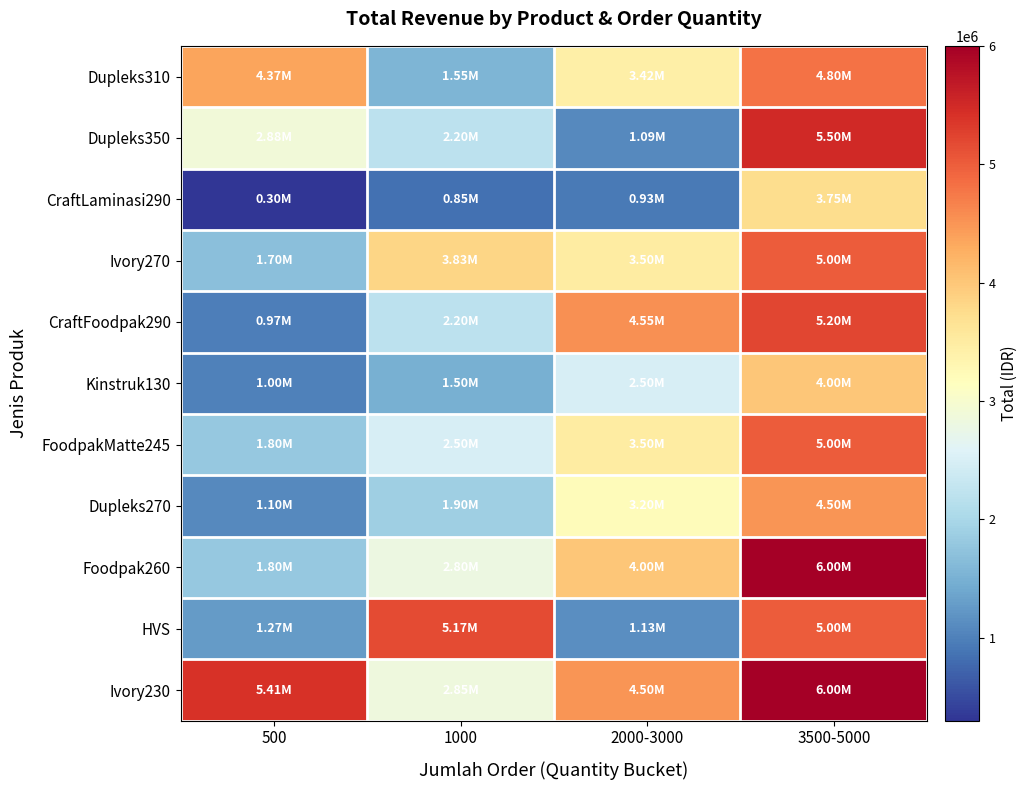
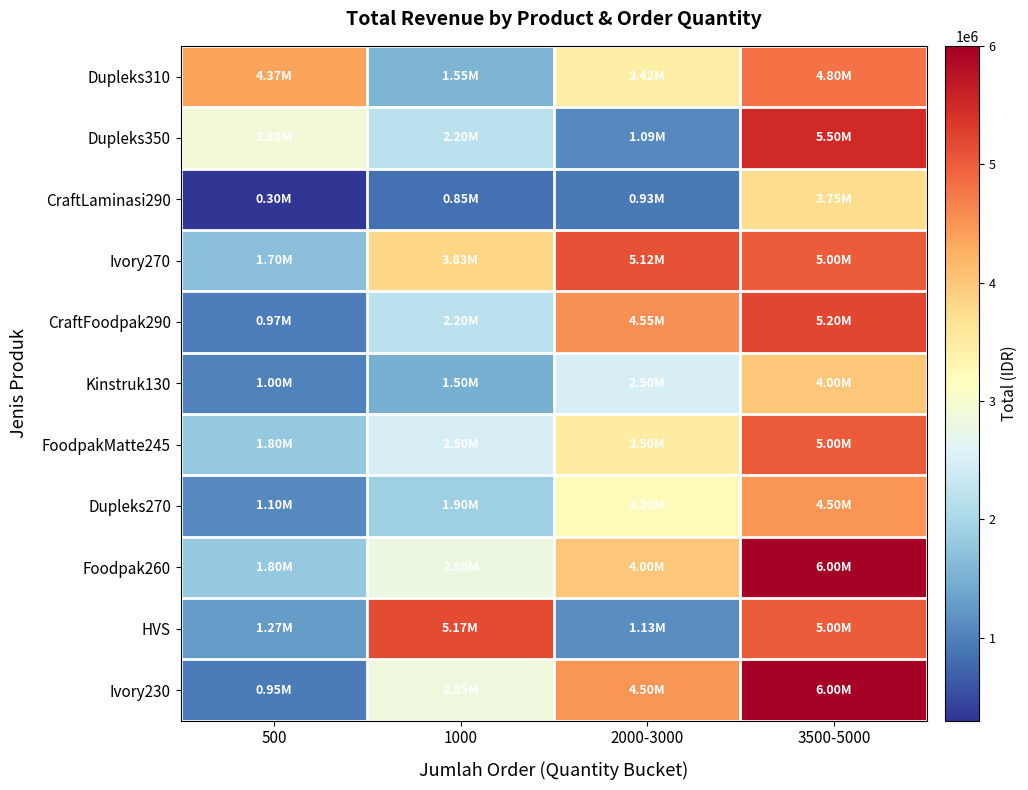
  {
    "Dupleks310": {
      "500": "4.37M",
      "1000": "1.55M",
      "2000-3000": "3.42M",
      "3500-5000": "4.80M"
    },
    "Dupleks350": {
      "1000": "2.20M",
      "2000-3000": "1.09M",
      "3500-5000": "5.50M"
    },
    "CraftLaminasi290": {
      "500": "0.30M",
      "1000": "0.85M",
      "2000-3000": "0.93M",
      "3500-5000": "3.75M"
    },
    "Ivory270": {
      "500": "1.70M",
      "1000": "3.83M",
-     "2000-3000": "3.50M",
+     "2000-3000": "5.12M",
      "3500-5000": "5.00M"
    },
    "CraftFoodpak290": {
      "500": "0.97M",
      "1000": "2.20M",
      "2000-3000": "4.55M",
      "3500-5000": "5.20M"
    },
    "Kinstruk130": {
      "500": "1.00M",
      "1000": "1.50M",
      "3500-5000": "4.00M"
    },
    "FoodpakMatte245": {
      "500": "1.80M",
      "2000-3000": "3.50M",
      "3500-5000": "5.00M"
    },
    "Dupleks270": {
      "500": "1.10M",
      "1000": "1.90M",
      "2000-3000": "3.20M",
      "3500-5000": "4.50M"
    },
    "Foodpak260": {
      "500": "1.80M",
      "2000-3000": "4.00M",
      "3500-5000": "6.00M"
    },
    "HVS": {
      "500": "1.27M",
      "1000": "5.17M",
      "2000-3000": "1.13M",
      "3500-5000": "5.00M"
    },
    "Ivory230": {
-     "500": "5.41M",
+     "500": "0.95M",
      "2000-3000": "4.50M",
      "3500-5000": "6.00M"
    }
  }
